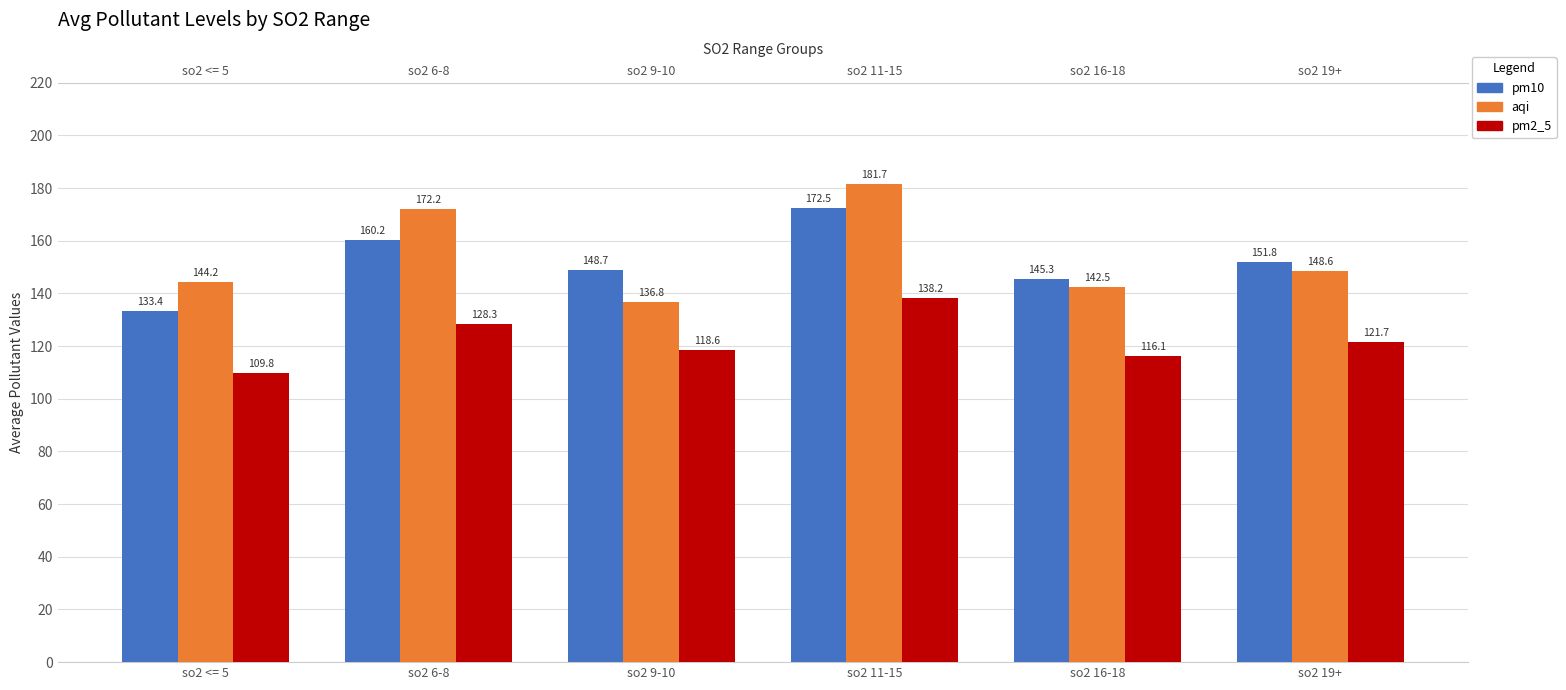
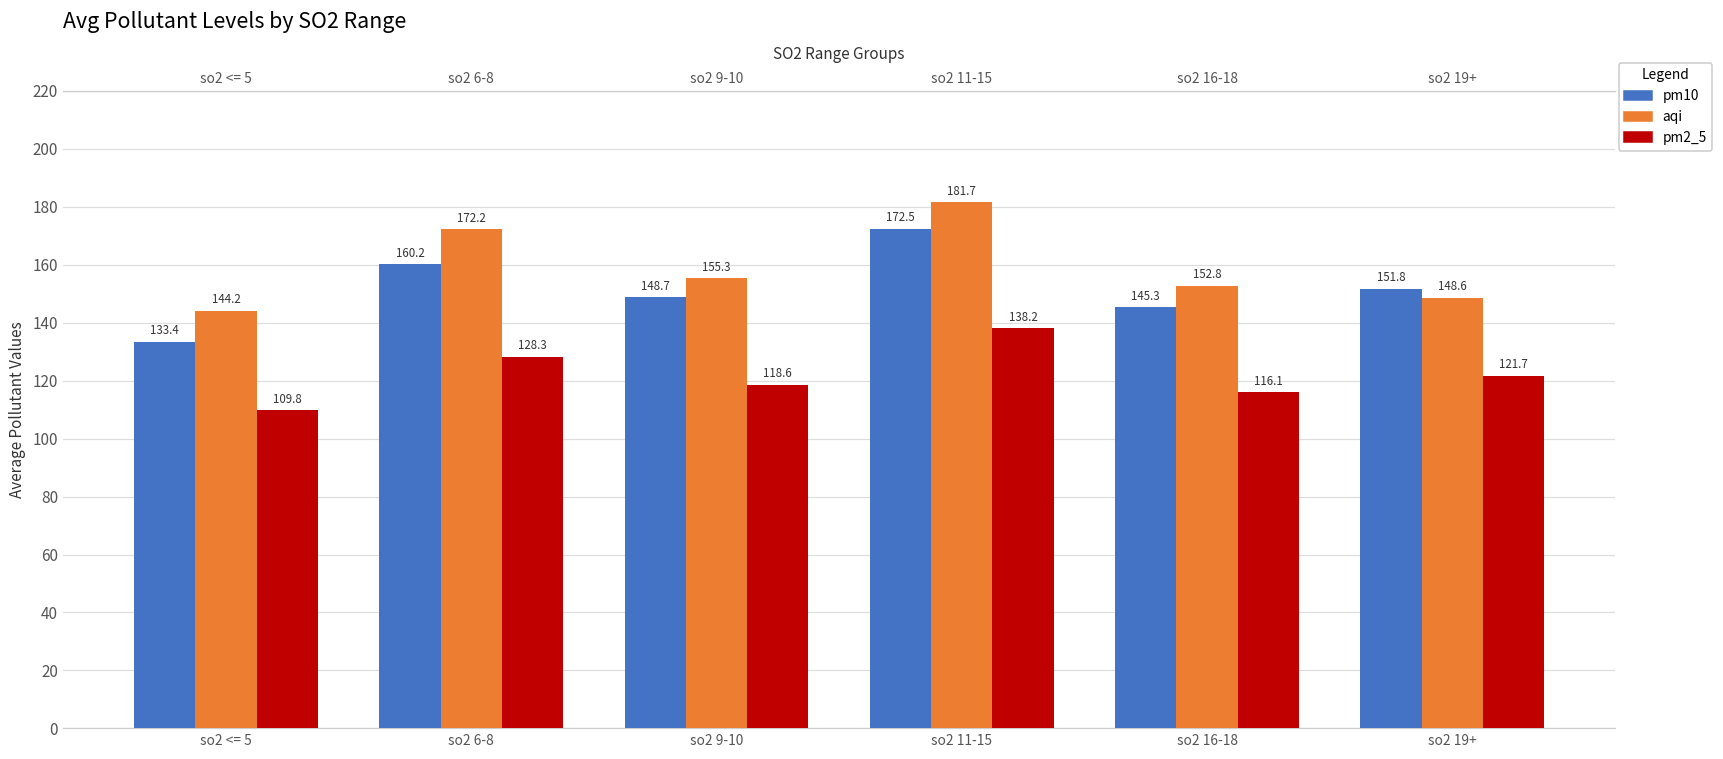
  {
    "aqi": {
      "so2 <= 5": 144.2,
      "so2 6-8": 172.2,
-     "so2 9-10": 136.8,
+     "so2 9-10": 155.3,
      "so2 11-15": 181.7,
-     "so2 16-18": 142.5,
+     "so2 16-18": 152.8,
      "so2 19+": 148.6
    }
  }
